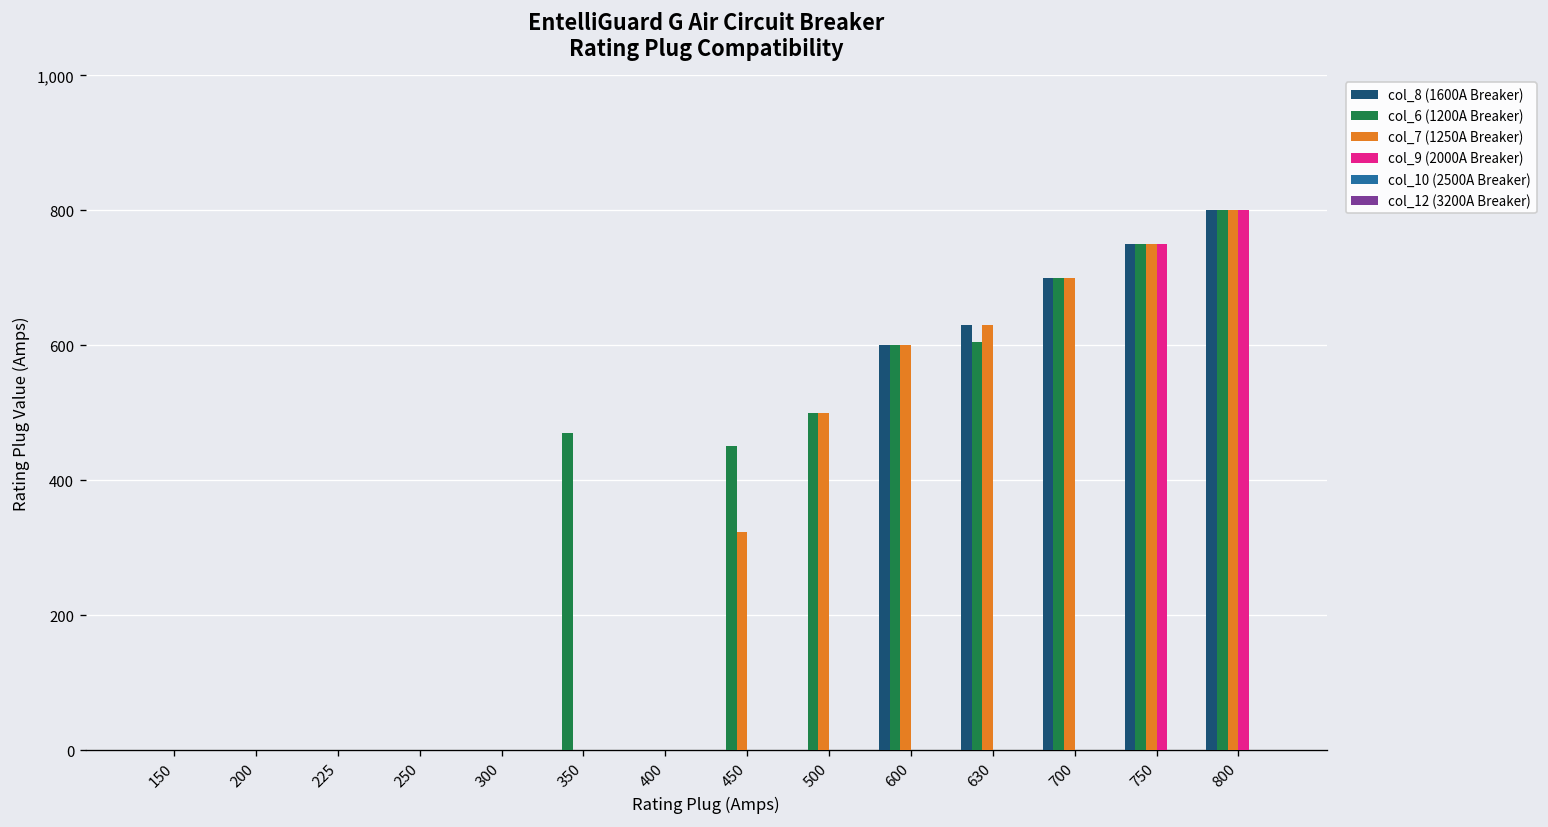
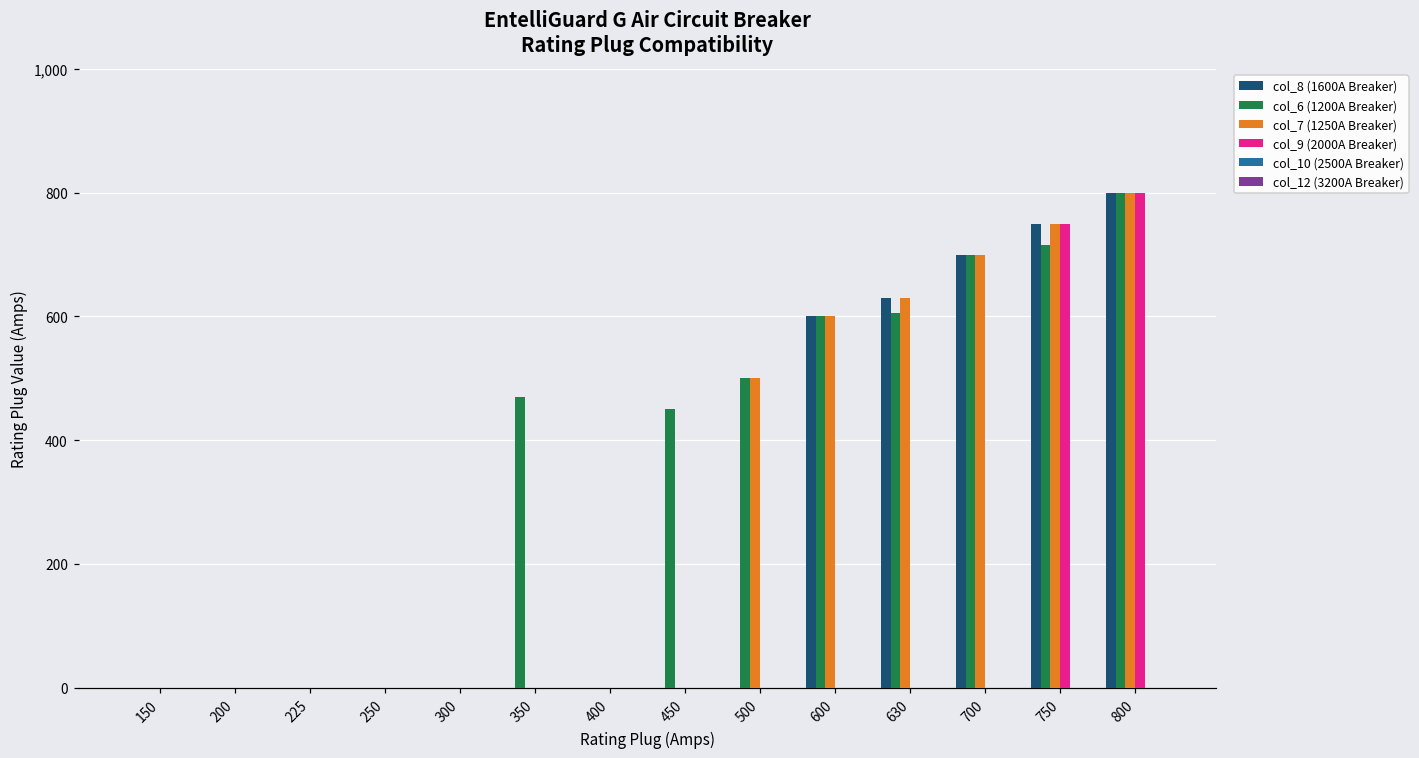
  {
    "col_6 (1200A Breaker)": {
      "150": 0,
      "200": 0,
      "225": 0,
      "250": 0,
      "300": 0,
      "350": 470,
      "400": 0,
      "450": 450,
      "500": 500,
      "600": 600,
      "630": 610,
      "700": 700,
-     "750": 750,
+     "750": 720,
      "800": 800
    },
    "col_7 (1250A Breaker)": {
      "150": 0,
      "200": 0,
      "225": 0,
      "250": 0,
      "300": 0,
      "350": 0,
      "400": 0,
-     "450": 320,
+     "450": 0,
      "500": 500,
      "600": 600,
      "630": 630,
      "700": 700,
      "750": 750,
      "800": 800
    },
    "col_9 (2000A Breaker)": {
      "150": 0,
      "200": 0,
      "225": 0,
      "250": 0,
      "300": 0,
      "350": 0,
      "400": 0,
      "450": 0,
      "500": 0,
      "600": 0,
      "630": 0,
      "700": 0,
      "750": 750,
      "800": 800
    },
    "col_12 (3200A Breaker)": {
      "150": 0,
      "200": 0,
      "225": 0,
      "250": 0,
      "300": 0,
      "350": 0,
      "400": 0,
      "450": 0,
      "500": 0,
      "600": 0,
      "630": 0,
      "700": 0,
      "750": 0,
      "800": 0
    }
  }
